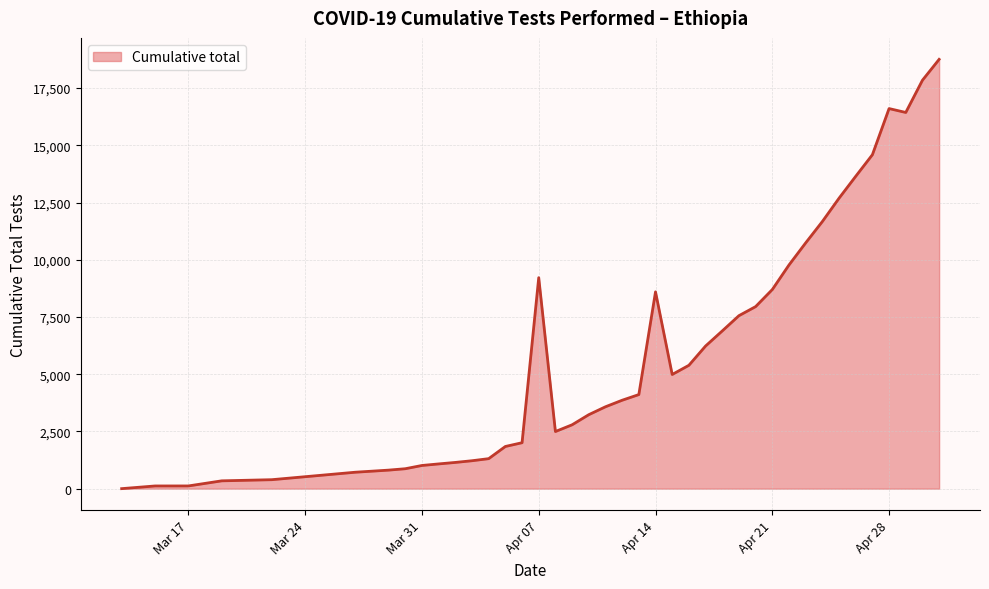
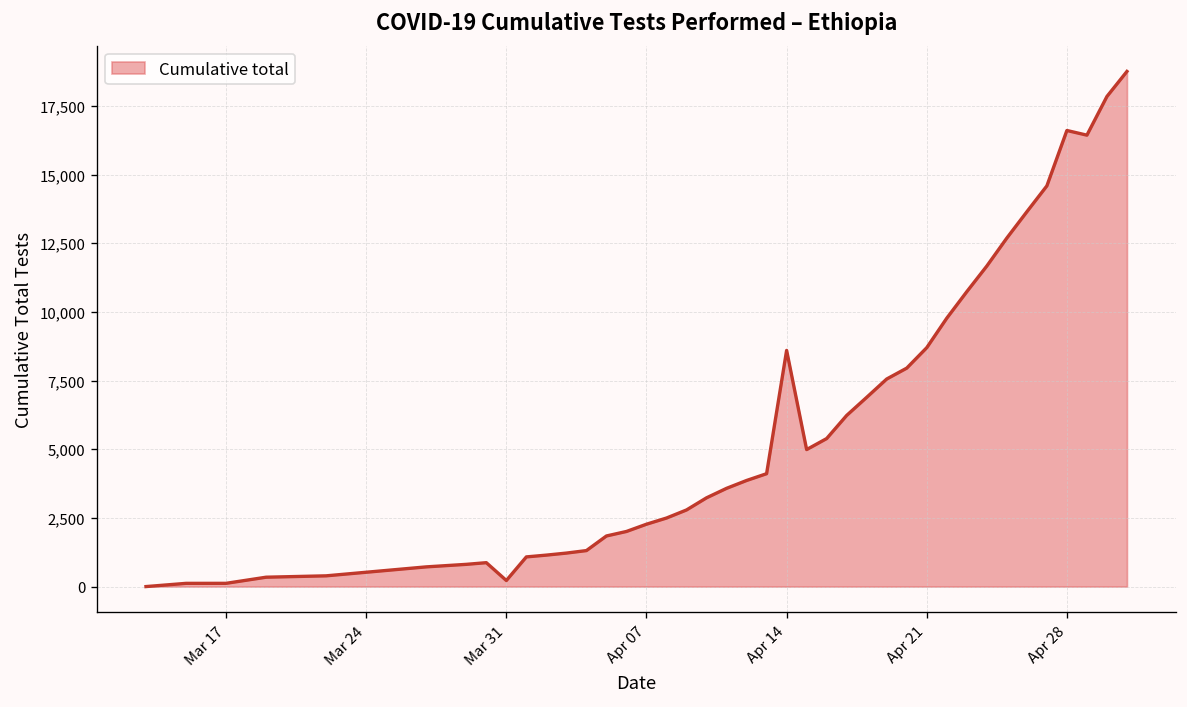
  {
    "Mar 17": "100",
-   "Mar 31": "1,000",
-   "Apr 07": "9,200",
+   "Mar 31": "200",
+   "Apr 07": "2,300",
    "Apr 14": "8,600",
    "Apr 21": "8,700",
    "Apr 28": "16,600"
  }
